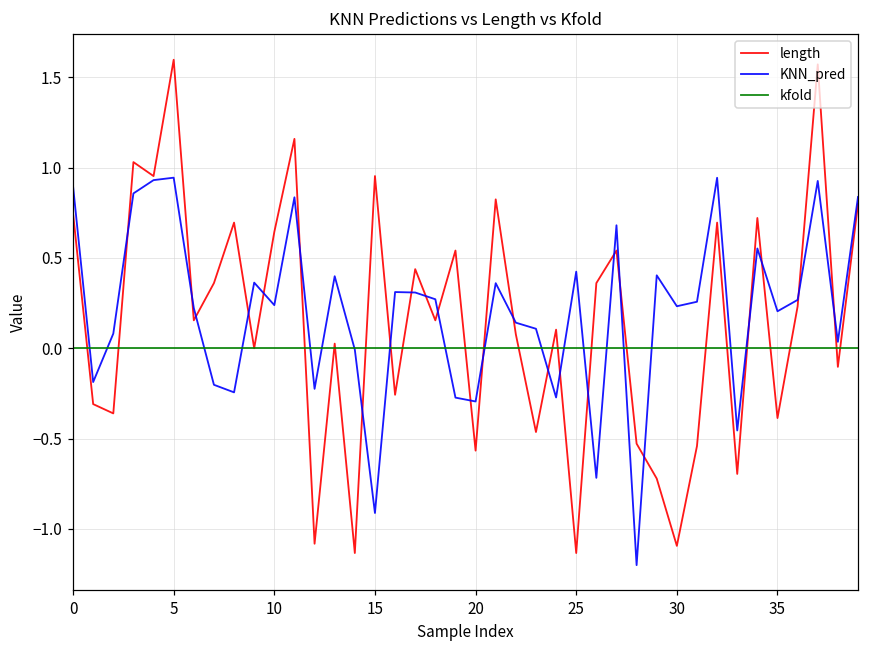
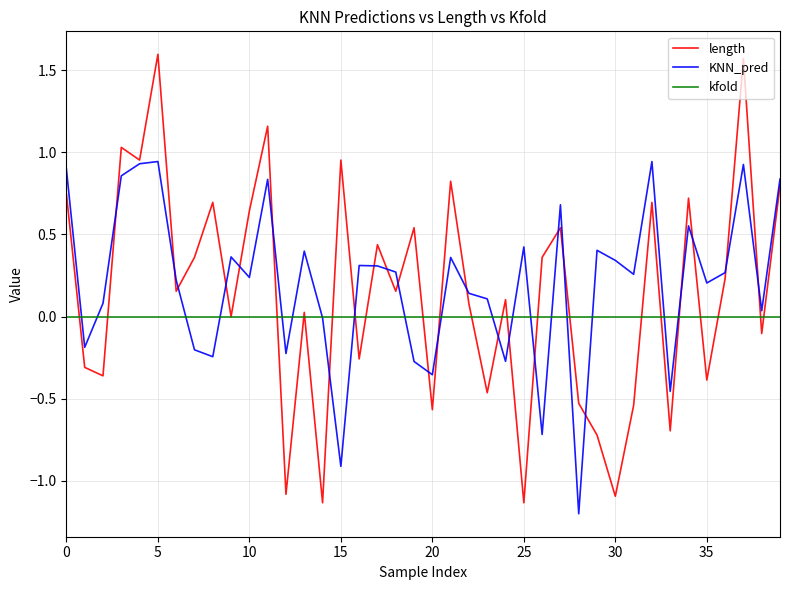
  {
    "length": {
      "0": 0.75,
      "5": 1.60,
      "10": 0.64,
      "15": 0.95,
      "20": -0.57,
      "25": -1.13,
      "30": -1.09,
      "35": -0.39
    },
    "KNN_pred": {
      "0": 0.90,
      "5": 0.94,
      "10": 0.24,
      "15": -0.91,
-     "20": -0.29,
+     "20": -0.35,
      "25": 0.42,
-     "30": 0.23,
+     "30": 0.34,
      "35": 0.20
    },
    "kfold": {
      "0": 0.00,
      "5": 0.00,
      "10": 0.00,
      "15": 0.00,
      "20": 0.00,
      "25": 0.00,
      "30": 0.00,
      "35": 0.00
    }
  }
